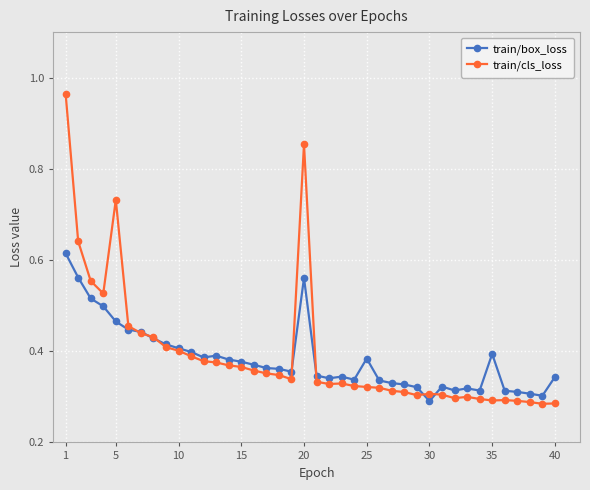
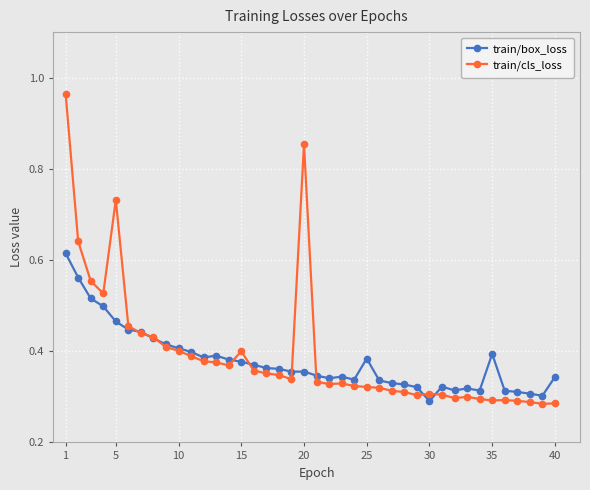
  {
    "train/box_loss": {
      "1": 0.61,
      "5": 0.47,
      "15": 0.38,
-     "20": 0.56,
+     "20": 0.36,
      "25": 0.38,
      "30": 0.29,
      "35": 0.39,
      "40": 0.34
    },
    "train/cls_loss": {
      "1": 0.96,
      "5": 0.73,
-     "15": 0.37,
+     "15": 0.40,
      "20": 0.85,
      "25": 0.32,
      "30": 0.31,
      "35": 0.29,
      "40": 0.29
    }
  }
